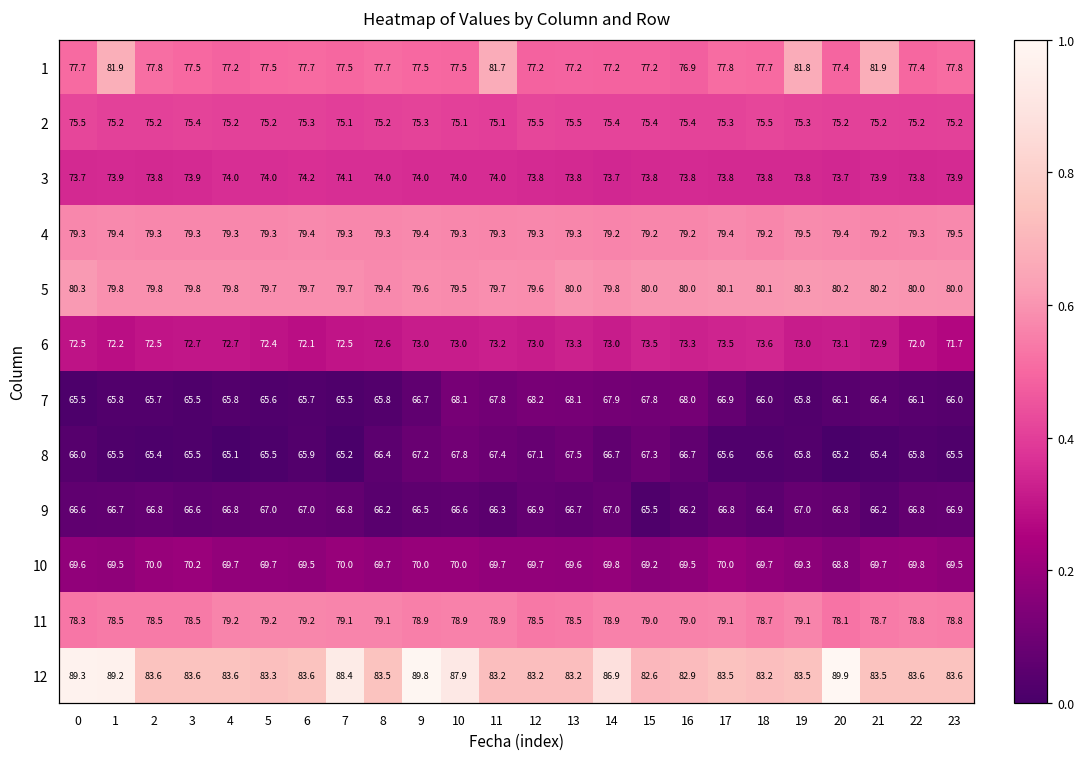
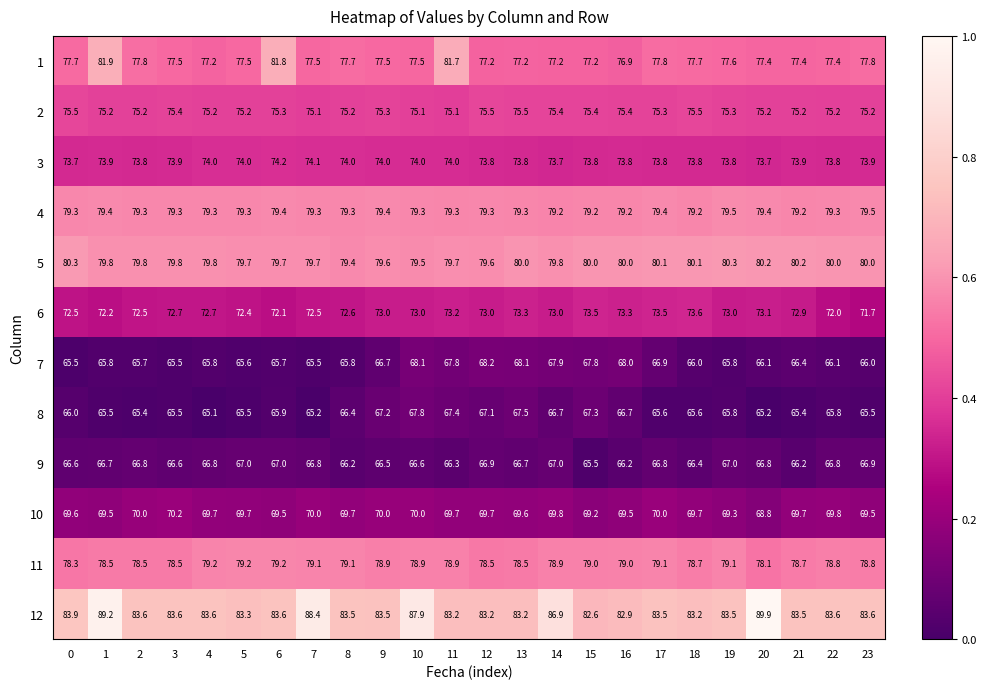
  {
    "1": {
      "0": 77.7,
      "1": 81.9,
      "2": 77.8,
      "3": 77.5,
      "4": 77.2,
      "5": 77.5,
-     "6": 77.7,
+     "6": 81.8,
      "7": 77.5,
      "8": 77.7,
      "9": 77.5,
      "10": 77.5,
      "11": 81.7,
      "12": 77.2,
      "13": 77.2,
      "14": 77.2,
      "15": 77.2,
      "16": 76.9,
      "17": 77.8,
      "18": 77.7,
-     "19": 81.8,
+     "19": 77.6,
      "20": 77.4,
-     "21": 81.9,
+     "21": 77.4,
      "22": 77.4,
      "23": 77.8
    },
    "12": {
-     "0": 89.3,
+     "0": 83.9,
      "1": 89.2,
      "2": 83.6,
      "3": 83.6,
      "4": 83.6,
      "5": 83.3,
      "6": 83.6,
      "7": 88.4,
      "8": 83.5,
-     "9": 89.8,
+     "9": 83.5,
      "10": 87.9,
      "11": 83.2,
      "12": 83.2,
      "13": 83.2,
      "14": 86.9,
      "15": 82.6,
      "16": 82.9,
      "17": 83.5,
      "18": 83.2,
      "19": 83.5,
      "20": 89.9,
      "21": 83.5,
      "22": 83.6,
      "23": 83.6
    }
  }
